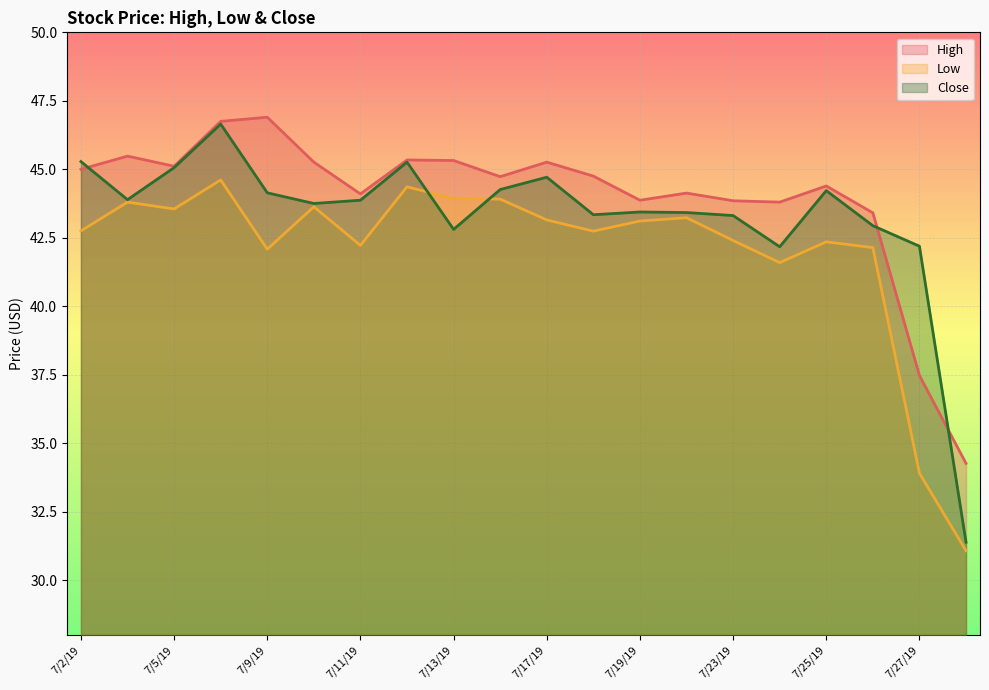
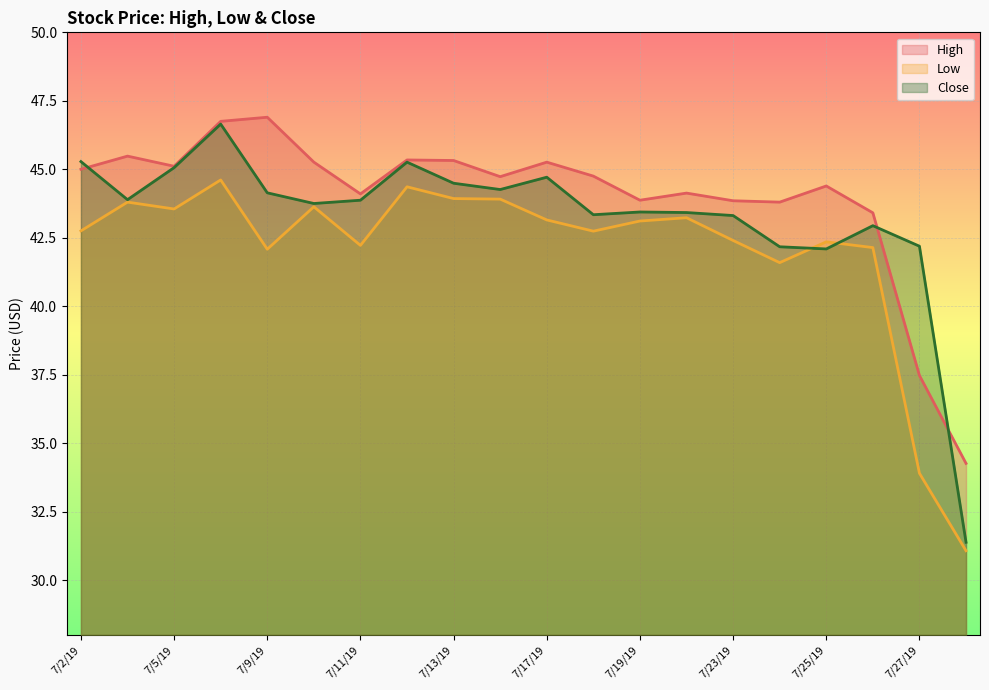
  {
    "Close": {
      "7/2/19": 45.3,
      "7/9/19": 44.1,
      "7/11/19": 43.9,
-     "7/13/19": 42.8,
+     "7/13/19": 44.5,
      "7/17/19": 44.7,
      "7/19/19": 43.4,
      "7/23/19": 43.3,
-     "7/25/19": 44.2,
+     "7/25/19": 42.1,
      "7/27/19": 42.2
    }
  }
